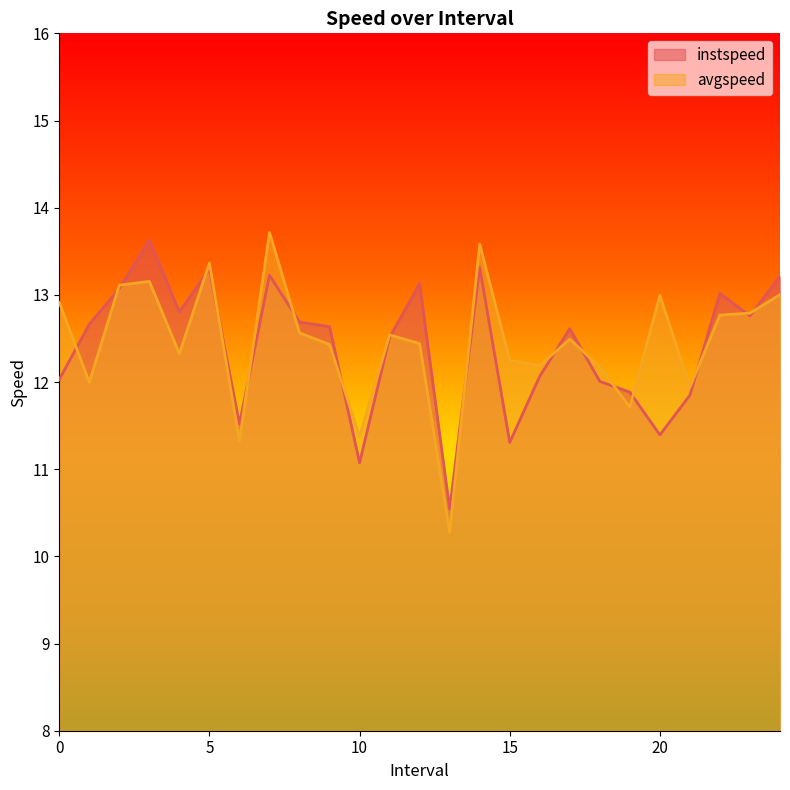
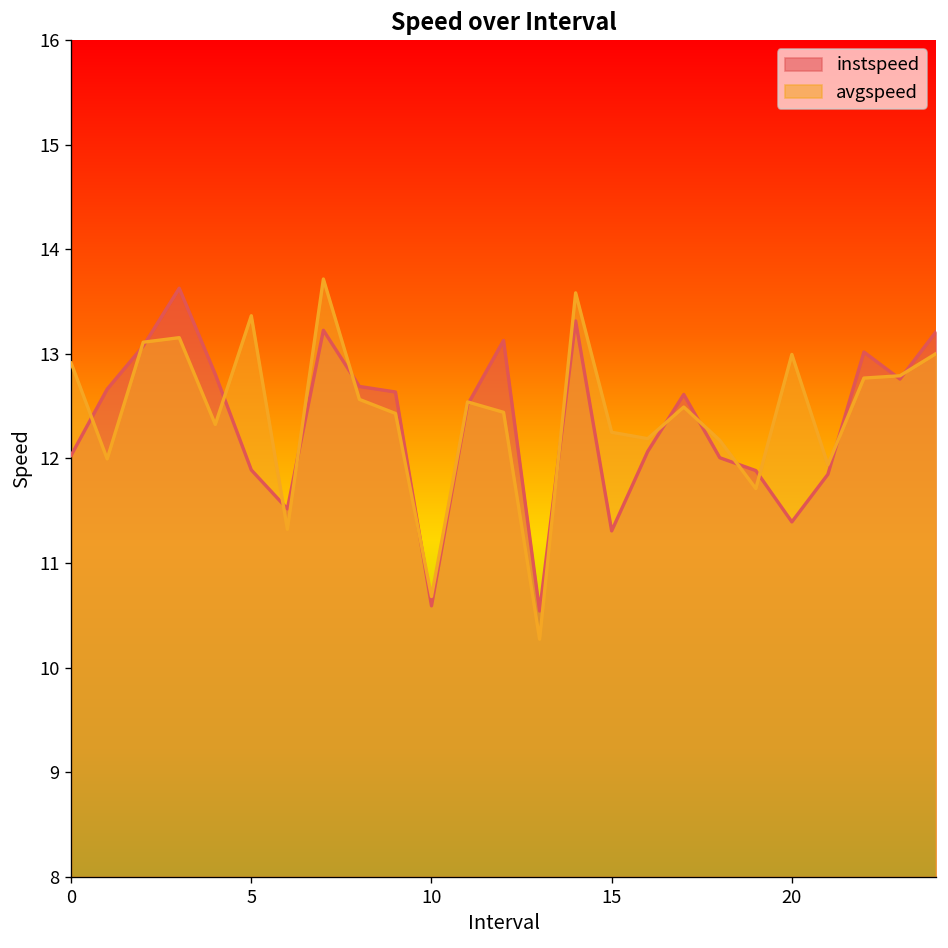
  {
    "instspeed": {
      "0": 12.0,
-     "5": 13.3,
-     "10": 11.1,
+     "5": 11.9,
+     "10": 10.6,
      "15": 11.3,
      "20": 11.4
    },
    "avgspeed": {
      "0": 12.9,
      "5": 13.4,
-     "10": 11.4,
+     "10": 10.7,
      "15": 12.2,
      "20": 13.0
    }
  }
